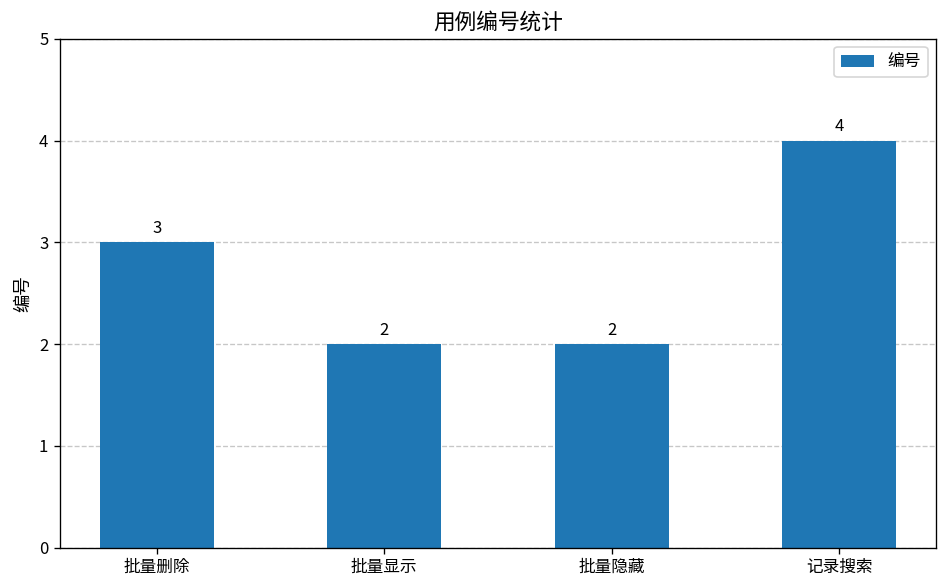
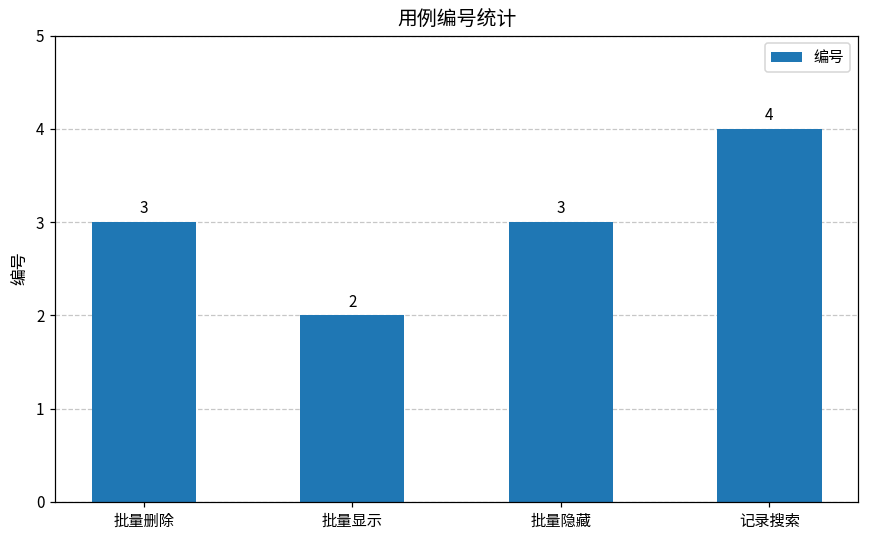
  {
    "批量删除": 3,
    "批量显示": 2,
-   "批量隐藏": 2,
+   "批量隐藏": 3,
    "记录搜索": 4
  }
